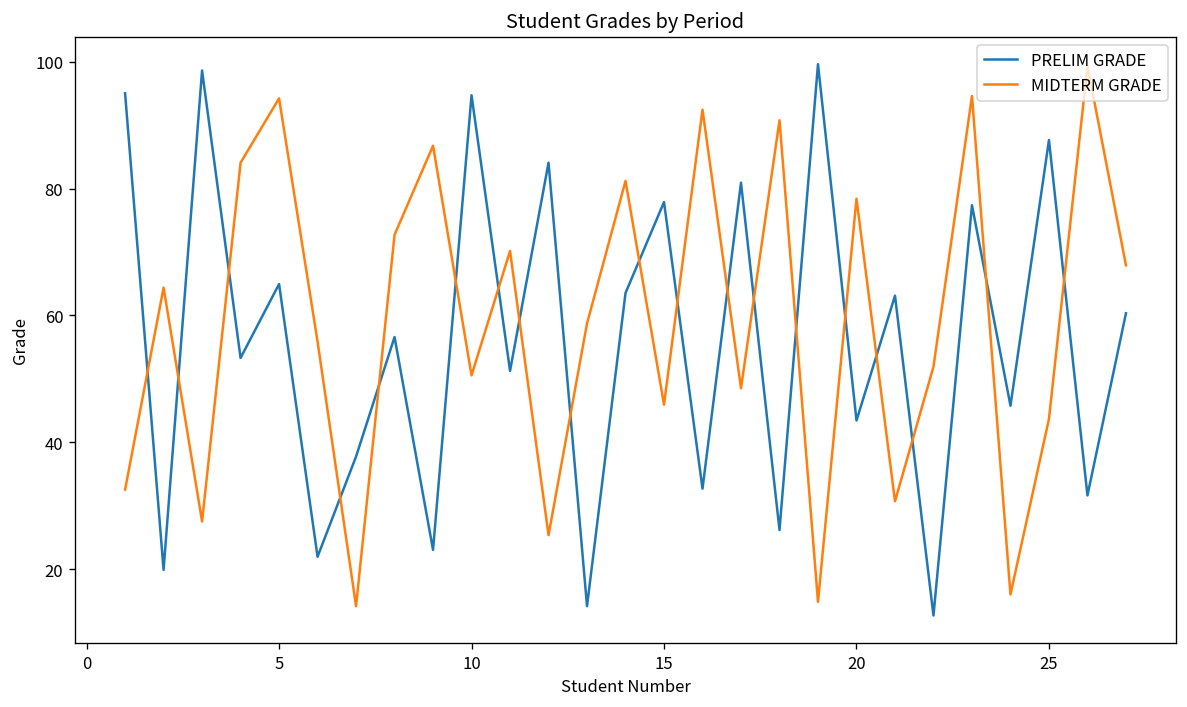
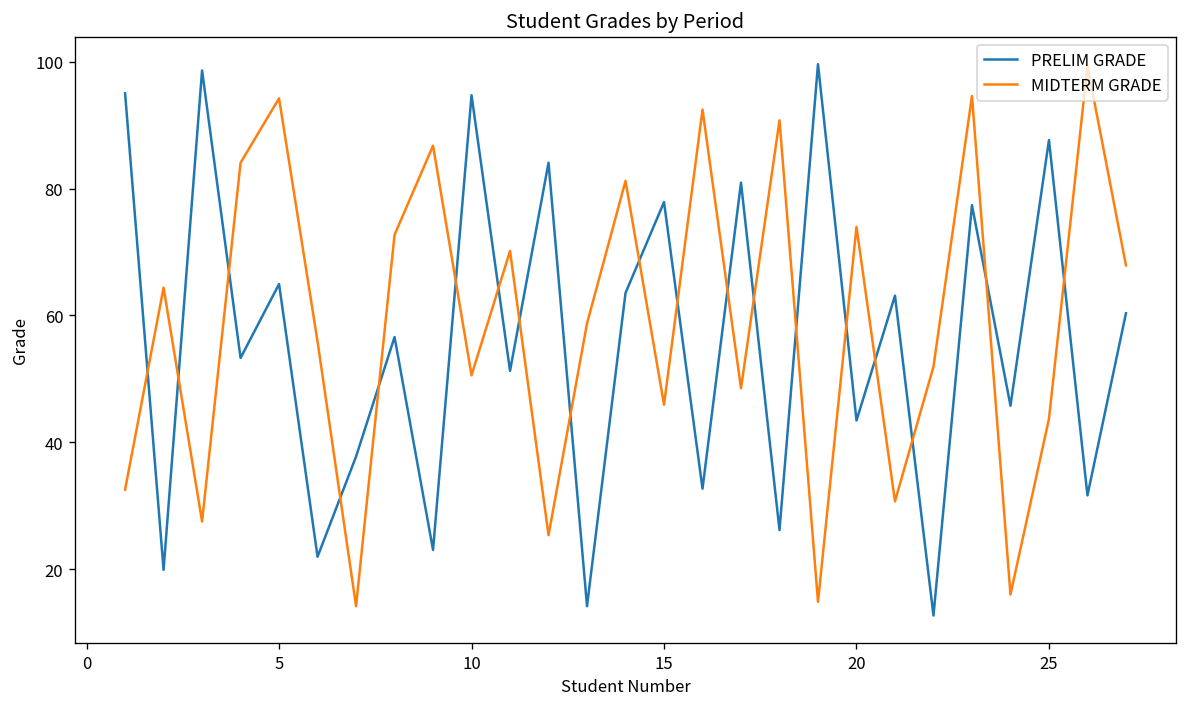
  {
    "PRELIM GRADE": {
      "5": 65,
      "10": 95,
      "15": 78,
      "20": 43,
      "25": 88
    },
    "MIDTERM GRADE": {
      "5": 94,
      "10": 51,
      "15": 46,
-     "20": 78,
+     "20": 74,
      "25": 44
    }
  }
